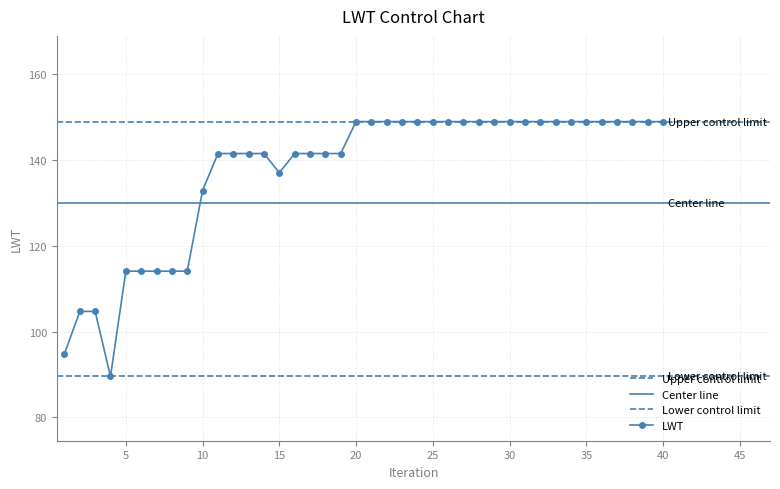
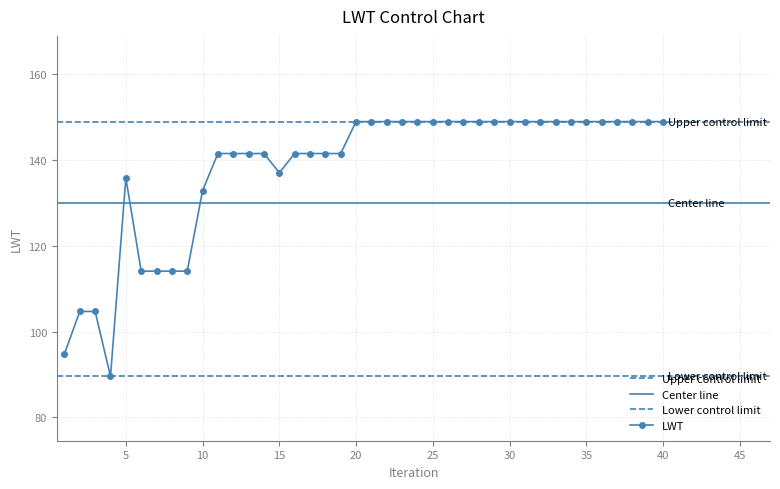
  {
-   "5": 114,
+   "5": 136,
    "10": 133,
    "15": 137,
    "20": 149,
    "25": 149,
    "30": 149,
    "35": 149,
    "40": 149
  }
